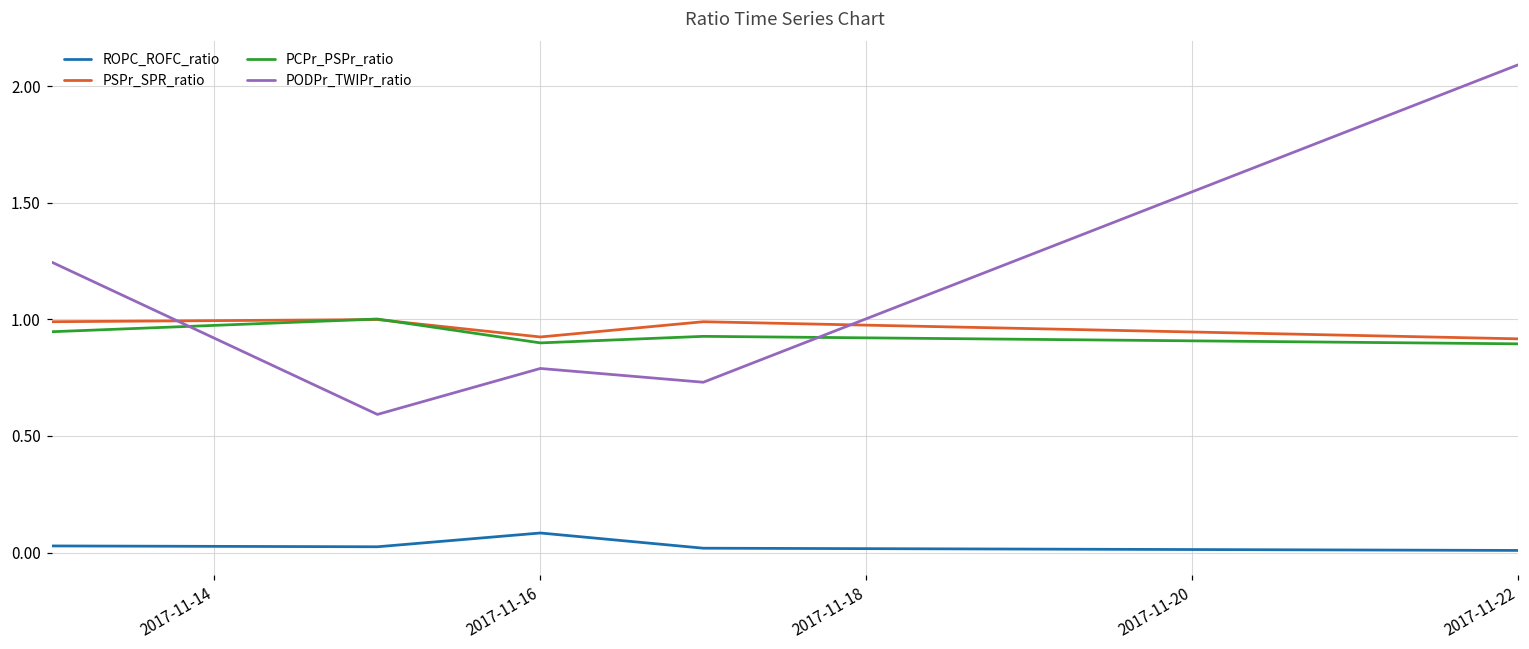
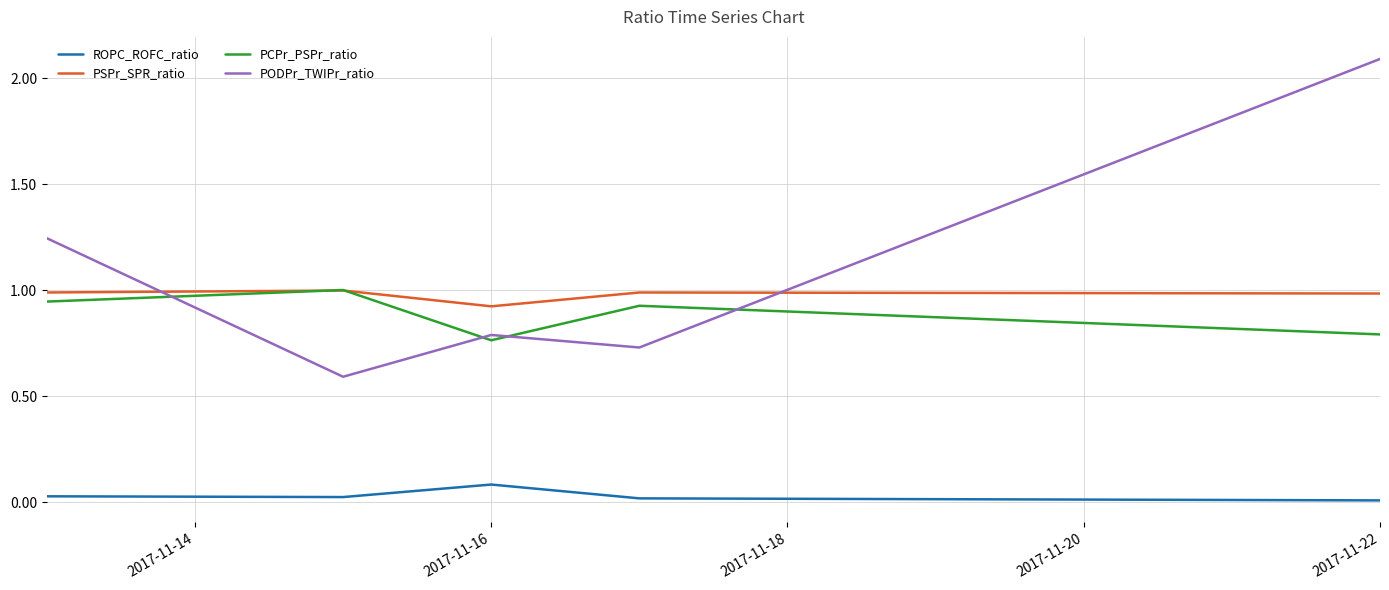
  {
    "ROPC_ROFC_ratio": {
      "2017-11-16": 0.08,
      "2017-11-22": 0.01
    },
    "PSPr_SPR_ratio": {
      "2017-11-16": 0.92,
-     "2017-11-22": 0.92
+     "2017-11-22": 0.99
    },
    "PCPr_PSPr_ratio": {
-     "2017-11-16": 0.90,
-     "2017-11-22": 0.90
+     "2017-11-16": 0.76,
+     "2017-11-22": 0.79
    },
    "PODPr_TWIPr_ratio": {
      "2017-11-16": 0.79,
      "2017-11-22": 2.09
    }
  }
